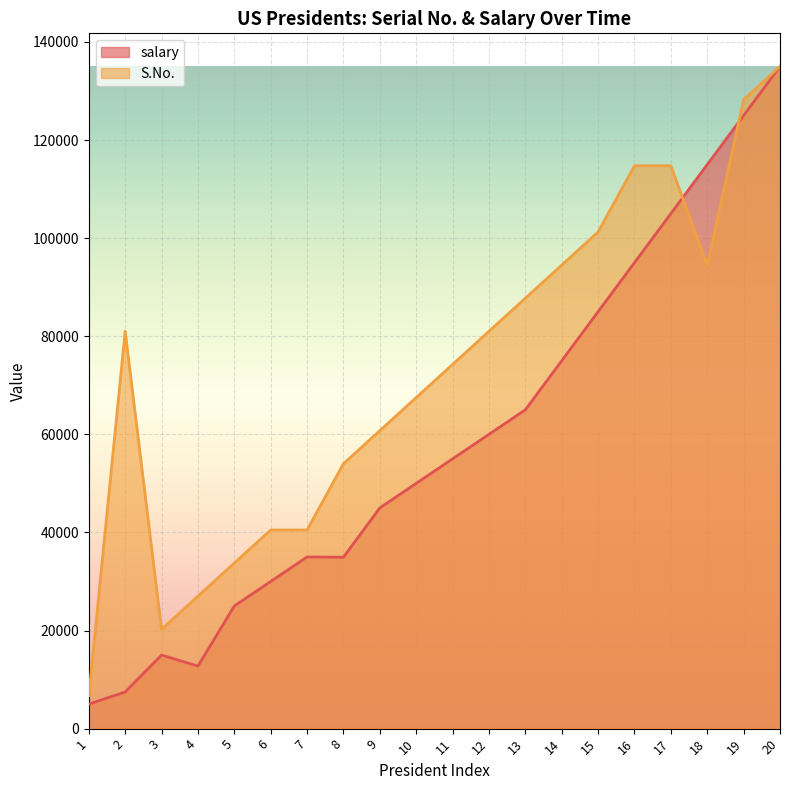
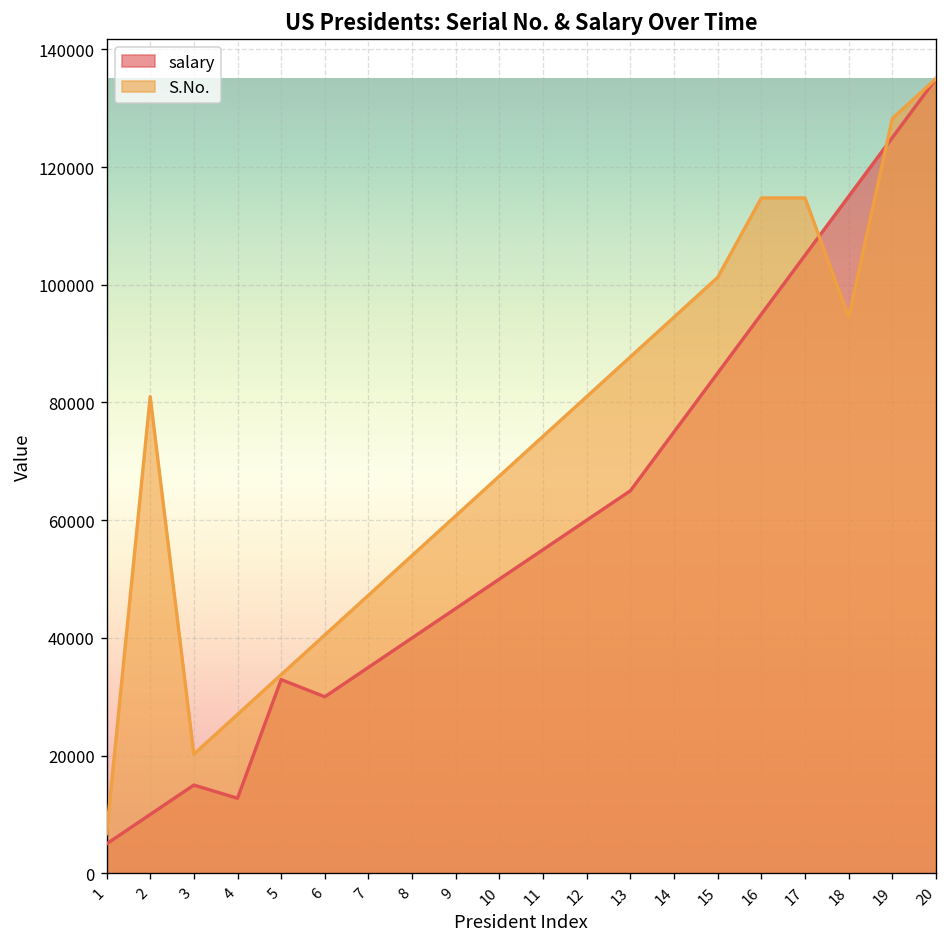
  {
    "salary": {
      "1": 5000,
-     "2": 7000,
+     "2": 10000,
      "3": 15000,
      "4": 13000,
-     "5": 25000,
+     "5": 33000,
      "6": 30000,
      "7": 35000,
-     "8": 35000,
+     "8": 40000,
      "9": 45000,
      "10": 50000,
      "11": 55000,
      "12": 60000,
      "13": 65000,
      "14": 75000,
      "15": 85000,
      "16": 95000,
      "17": 105000,
      "18": 115000,
      "19": 125000
    },
    "S.No.": {
      "1": 7000,
      "2": 81000,
      "3": 20000,
      "4": 27000,
      "5": 34000,
      "6": 41000,
-     "7": 41000,
+     "7": 47000,
      "8": 54000,
      "9": 61000,
      "10": 68000,
      "11": 74000,
      "12": 81000,
      "13": 88000,
      "14": 95000,
      "15": 101000,
      "16": 115000,
      "17": 115000,
      "18": 95000,
      "19": 128000
    }
  }
